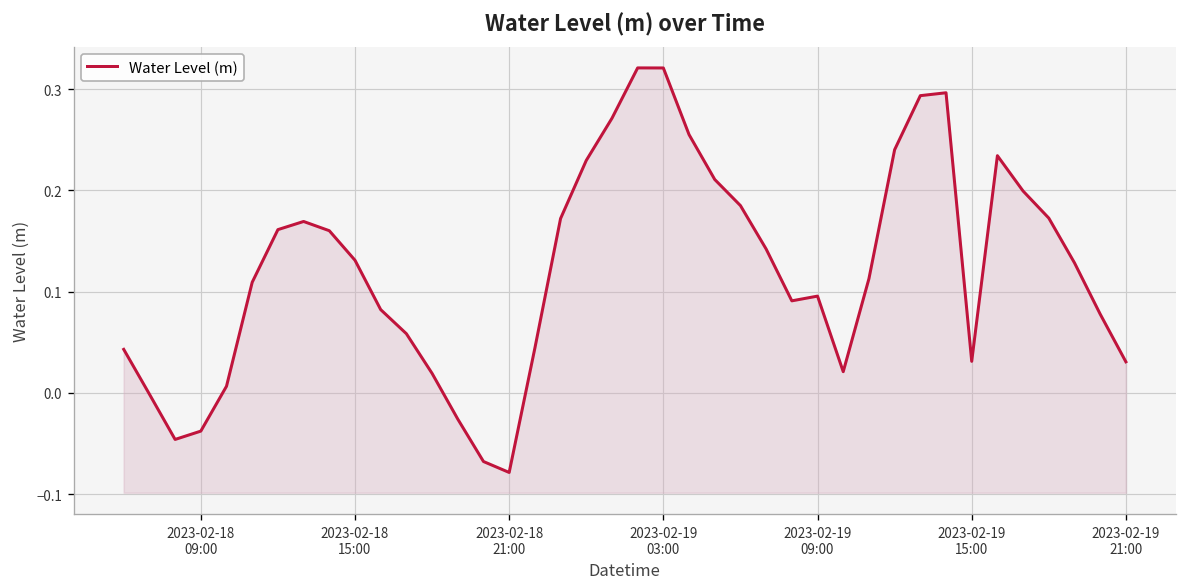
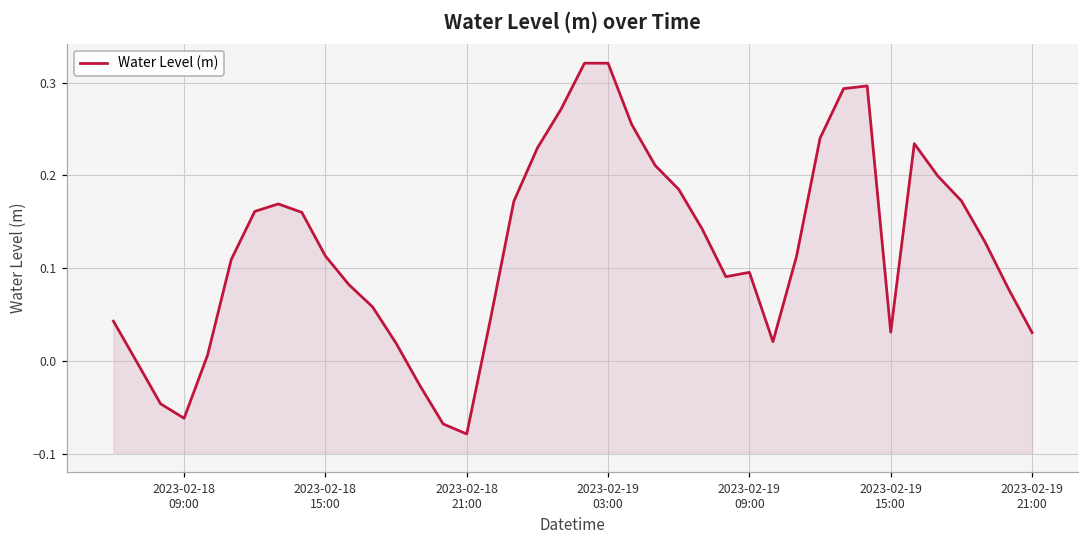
  {
-   "2023-02-18 09:00": -0.04,
-   "2023-02-18 15:00": 0.13,
+   "2023-02-18 09:00": -0.06,
+   "2023-02-18 15:00": 0.11,
    "2023-02-18 21:00": -0.08,
    "2023-02-19 03:00": 0.32,
    "2023-02-19 09:00": 0.10,
    "2023-02-19 15:00": 0.03,
    "2023-02-19 21:00": 0.03
  }
